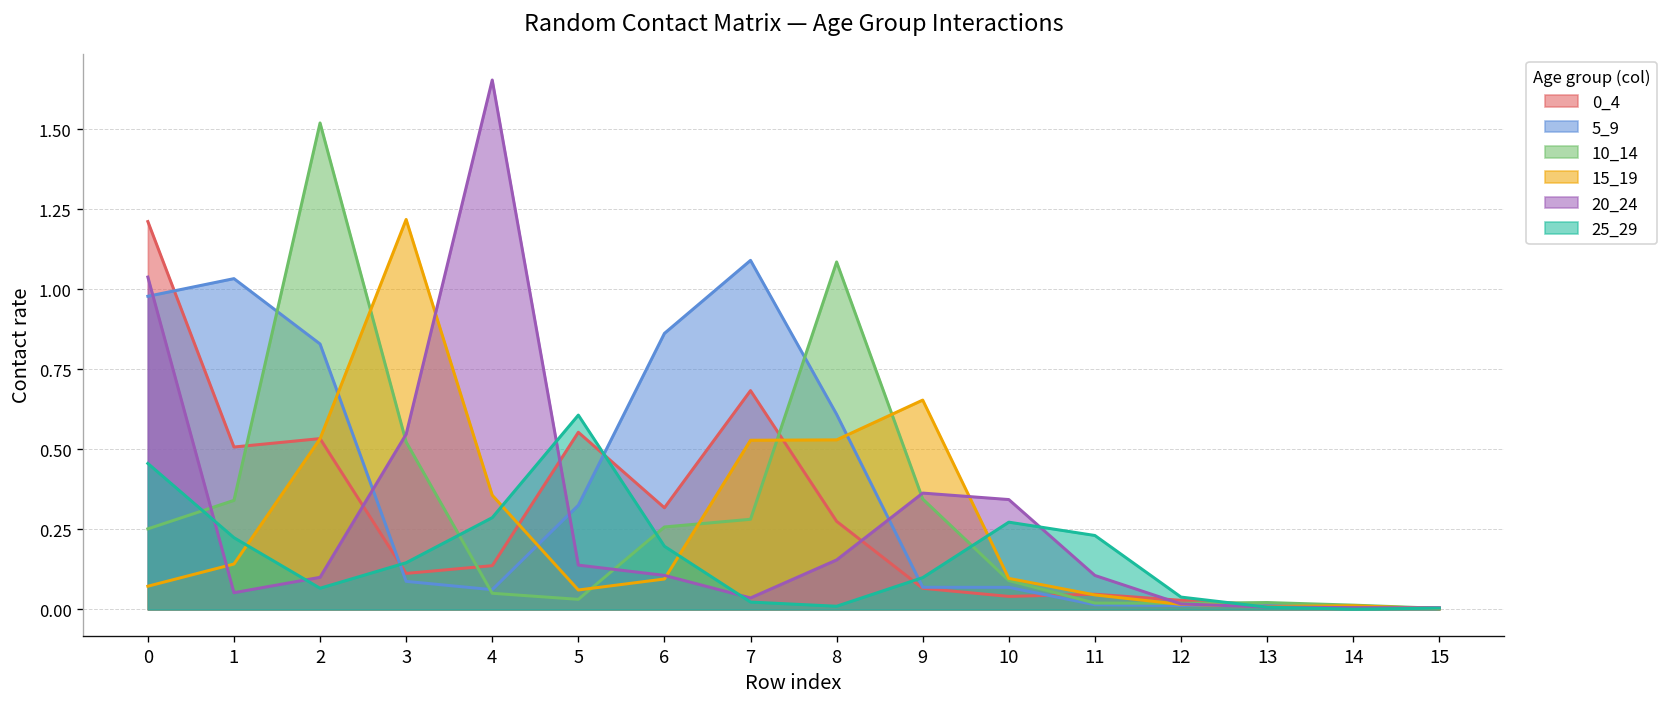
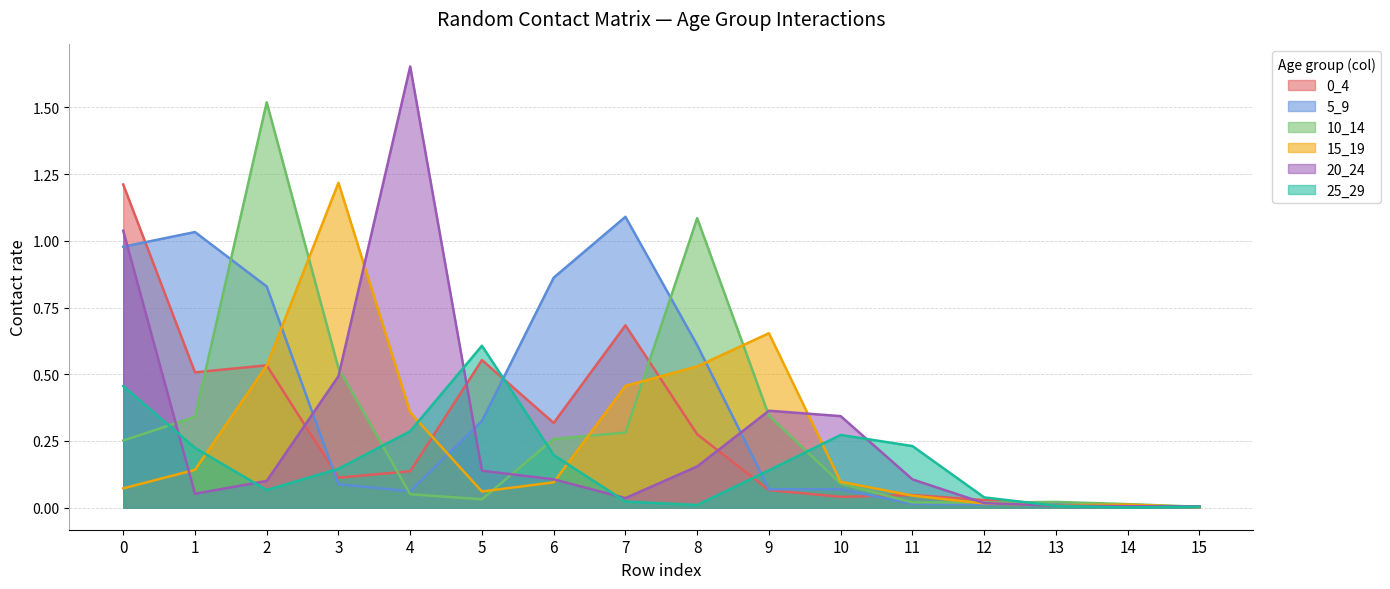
  {
    "0_4": {
      "0": 1.21,
      "1": 0.51,
      "3": 0.11,
      "4": 0.14,
      "5": 0.55,
      "6": 0.32,
      "7": 0.68,
      "8": 0.28,
      "10": 0.04
    },
    "5_9": {
      "0": 0.98,
      "1": 1.03,
      "2": 0.83,
      "3": 0.09,
      "4": 0.06,
      "5": 0.33,
      "6": 0.86,
      "7": 1.09,
      "8": 0.61,
      "10": 0.07
    },
    "10_14": {
      "0": 0.25,
      "1": 0.34,
      "2": 1.52,
      "3": 0.52,
      "4": 0.05,
      "5": 0.03,
      "6": 0.26,
      "7": 0.28,
      "8": 1.09,
      "9": 0.34
    },
    "15_19": {
      "0": 0.07,
      "1": 0.14,
      "3": 1.22,
      "4": 0.36,
      "5": 0.06,
      "6": 0.09,
-     "7": 0.53,
+     "7": 0.46,
      "8": 0.53,
      "9": 0.65
    },
    "20_24": {
      "0": 1.04,
      "1": 0.05,
      "2": 0.10,
-     "3": 0.55,
+     "3": 0.49,
      "4": 1.65,
      "5": 0.14,
      "6": 0.11,
      "7": 0.04,
      "8": 0.15,
      "9": 0.36,
      "10": 0.34,
      "11": 0.11
    },
    "25_29": {
      "0": 0.46,
      "1": 0.22,
      "2": 0.07,
      "3": 0.15,
      "4": 0.29,
      "5": 0.61,
      "6": 0.20,
      "7": 0.02,
      "8": 0.01,
-     "9": 0.10,
+     "9": 0.14,
      "10": 0.27,
      "11": 0.23,
      "12": 0.04
    }
  }
